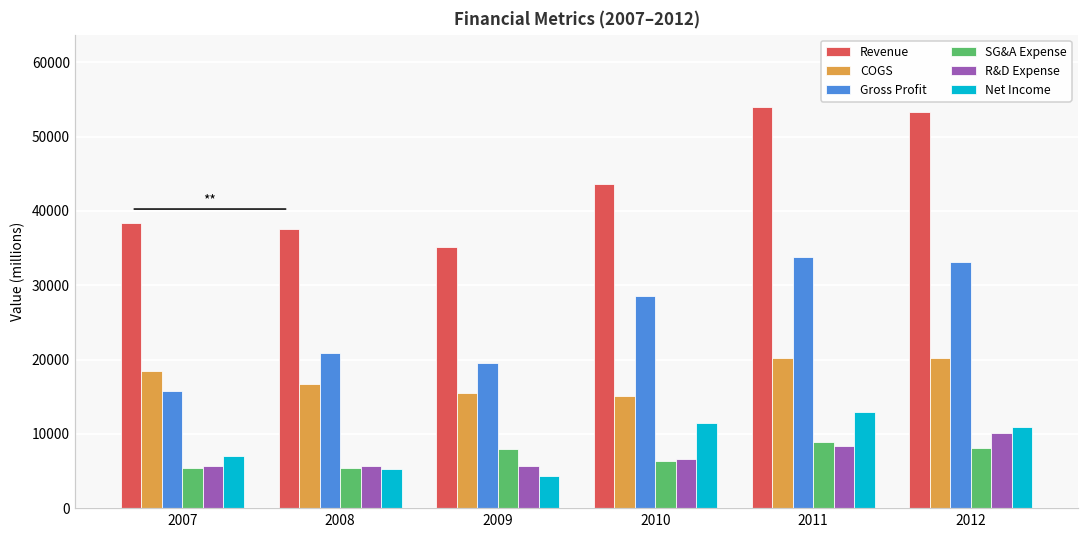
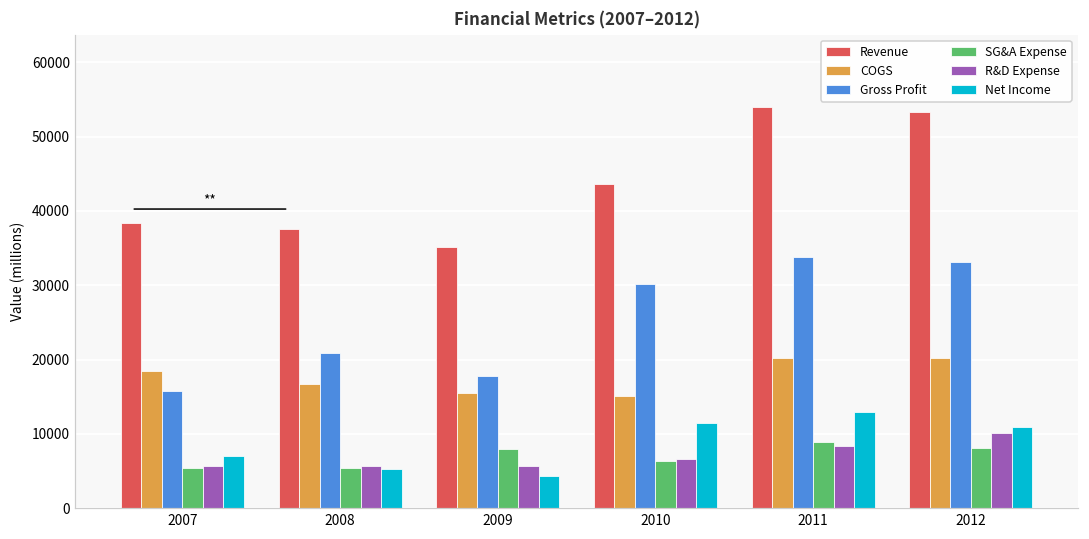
  {
    "Revenue": {
      "2007": 38000,
      "2008": 38000,
      "2009": 35000,
      "2010": 44000,
      "2011": 54000,
      "2012": 53000
    },
    "COGS": {
      "2007": 18000,
      "2008": 17000,
      "2009": 16000,
      "2010": 15000,
      "2011": 20000,
      "2012": 20000
    },
    "Gross Profit": {
      "2007": 16000,
      "2008": 21000,
-     "2009": 20000,
-     "2010": 28000,
+     "2009": 18000,
+     "2010": 30000,
      "2011": 34000,
      "2012": 33000
    },
    "SG&A Expense": {
      "2007": 5000,
      "2008": 5000,
      "2009": 8000,
      "2010": 6000,
      "2011": 9000,
      "2012": 8000
    },
    "R&D Expense": {
      "2007": 6000,
      "2008": 6000,
      "2009": 6000,
      "2010": 7000,
      "2011": 8000,
      "2012": 10000
    },
    "Net Income": {
      "2007": 7000,
      "2008": 5000,
      "2009": 4000,
      "2010": 11000,
      "2011": 13000,
      "2012": 11000
    }
  }
